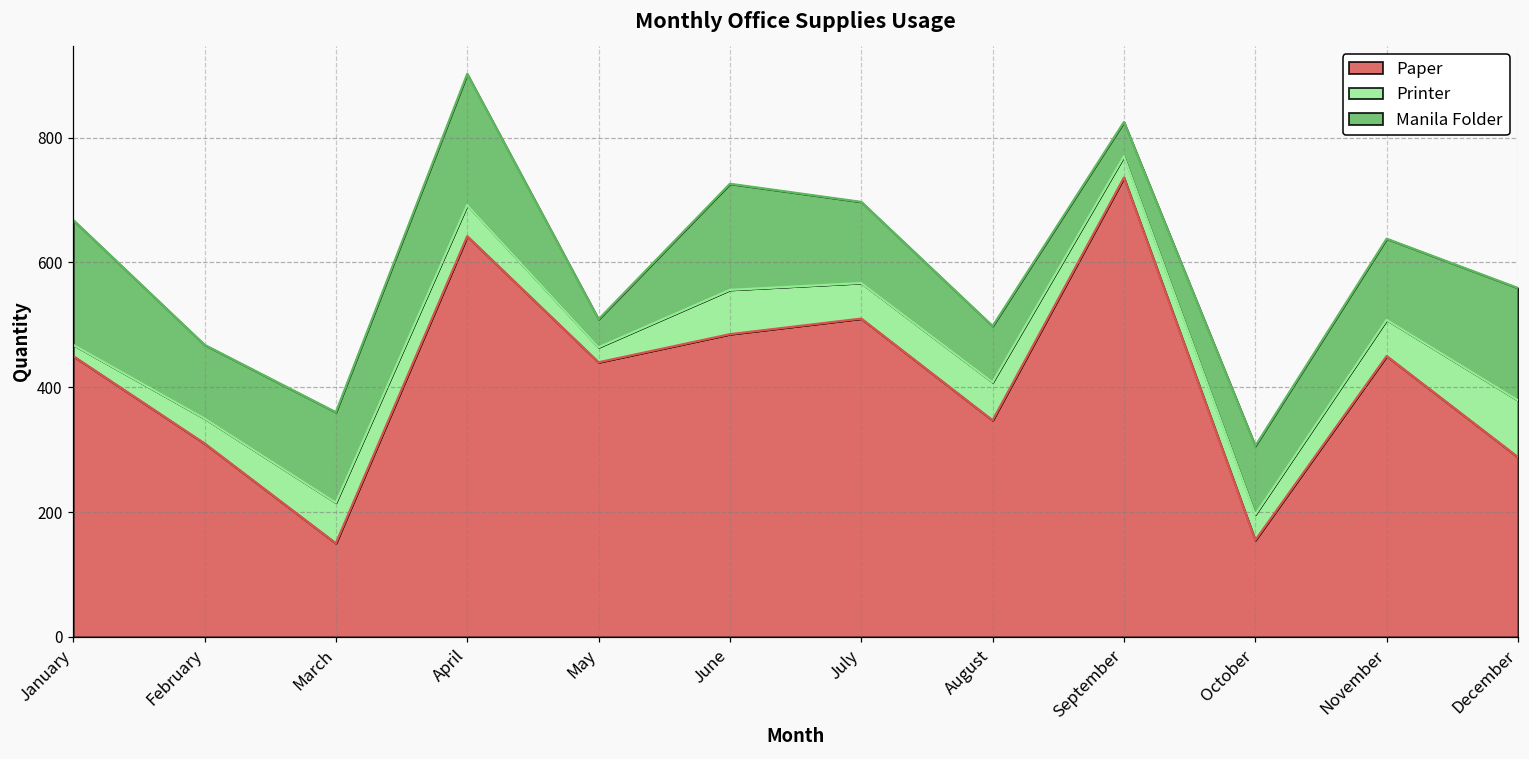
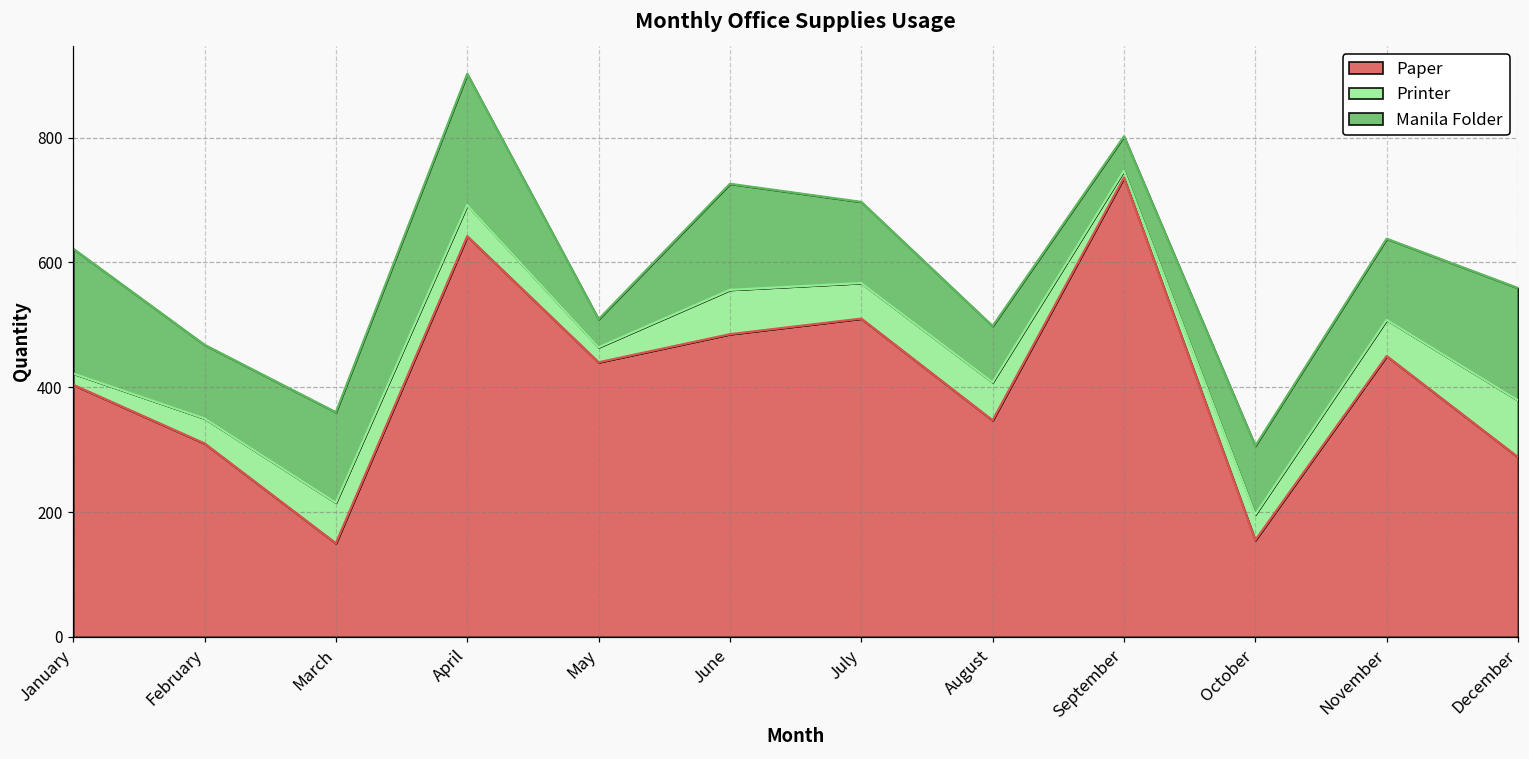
  {
    "Paper": {
-     "January": 450,
+     "January": 400,
      "February": 310,
      "March": 150,
      "April": 640,
      "May": 440,
      "June": 490,
      "July": 510,
      "August": 350,
      "September": 740,
      "October": 160,
      "November": 450,
      "December": 290
    },
    "Printer": {
      "January": 20,
      "February": 40,
      "March": 70,
      "April": 50,
      "May": 20,
      "June": 70,
      "July": 60,
      "August": 60,
-     "September": 30,
+     "September": 10,
      "October": 40,
      "November": 60,
      "December": 90
    },
    "Manila Folder": {
      "January": 200,
      "February": 120,
      "March": 150,
      "April": 210,
      "May": 50,
      "June": 170,
      "July": 130,
      "August": 90,
      "September": 60,
      "October": 110,
      "November": 130,
      "December": 180
    }
  }
